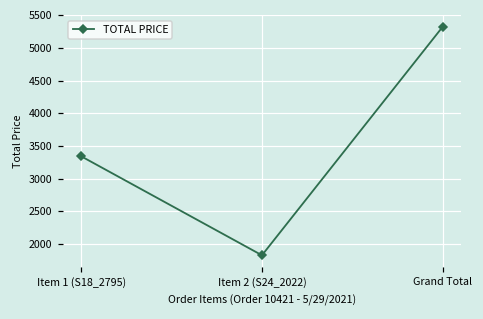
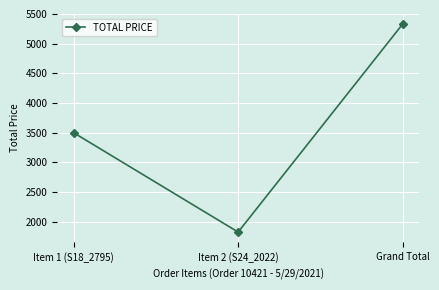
  {
-   "Item 1 (S18_2795)": 3300,
+   "Item 1 (S18_2795)": 3500,
    "Item 2 (S24_2022)": 1800,
    "Grand Total": 5300
  }
